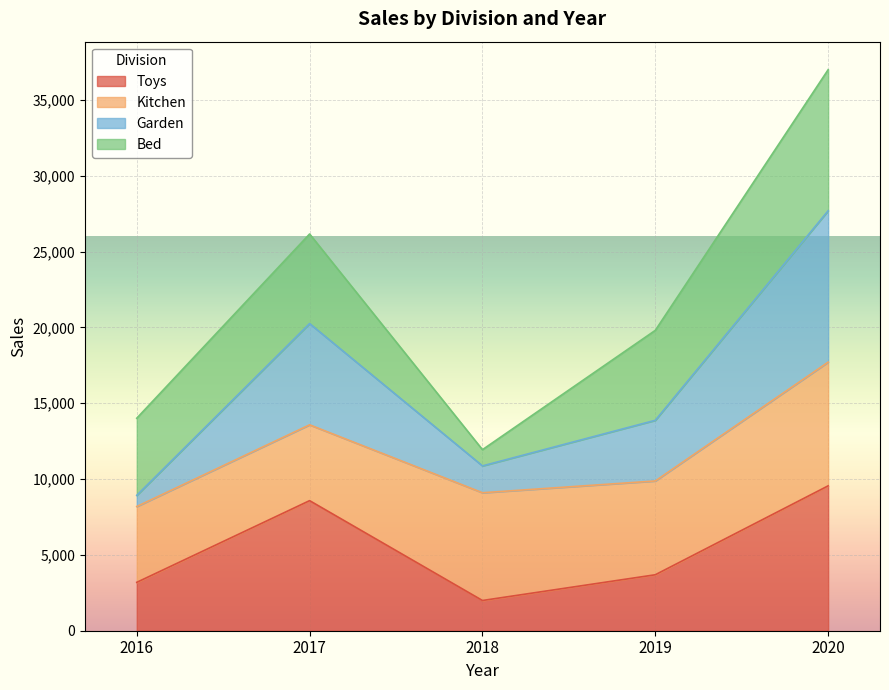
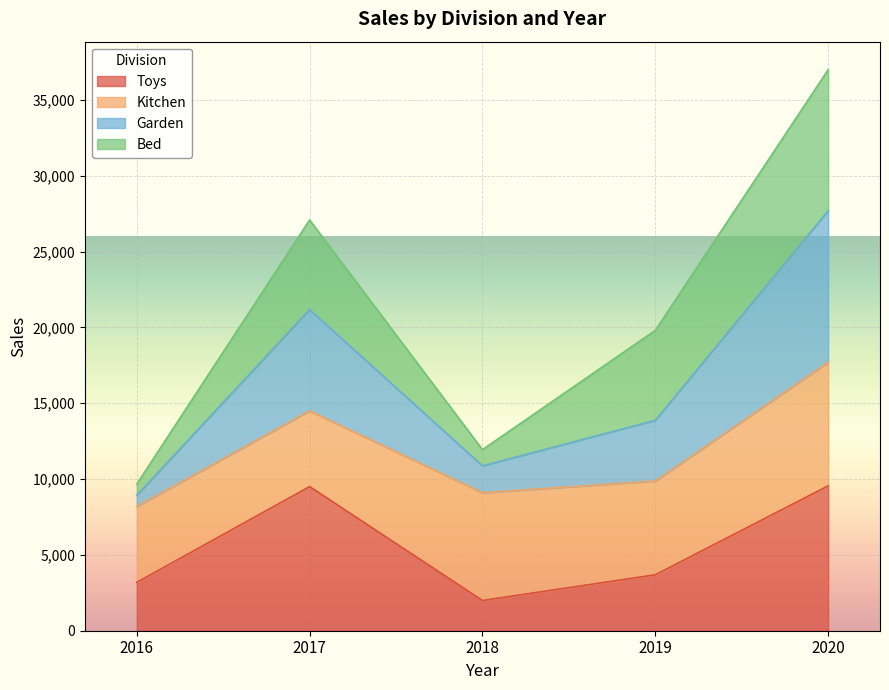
  {
    "Toys": {
      "2016": "3,200",
-     "2017": "8,600",
+     "2017": "9,500",
      "2018": "2,000",
      "2019": "3,700",
      "2020": "9,600"
    },
    "Kitchen": {
      "2016": "5,000",
      "2017": "5,000",
      "2018": "7,100",
      "2019": "6,200",
      "2020": "8,200"
    },
    "Garden": {
      "2016": "700",
      "2017": "6,700",
      "2018": "1,800",
      "2019": "4,000",
      "2020": "10,000"
    },
    "Bed": {
-     "2016": "5,100",
+     "2016": "700",
      "2017": "5,900",
      "2018": "1,100",
      "2019": "5,900",
      "2020": "9,300"
    }
  }
